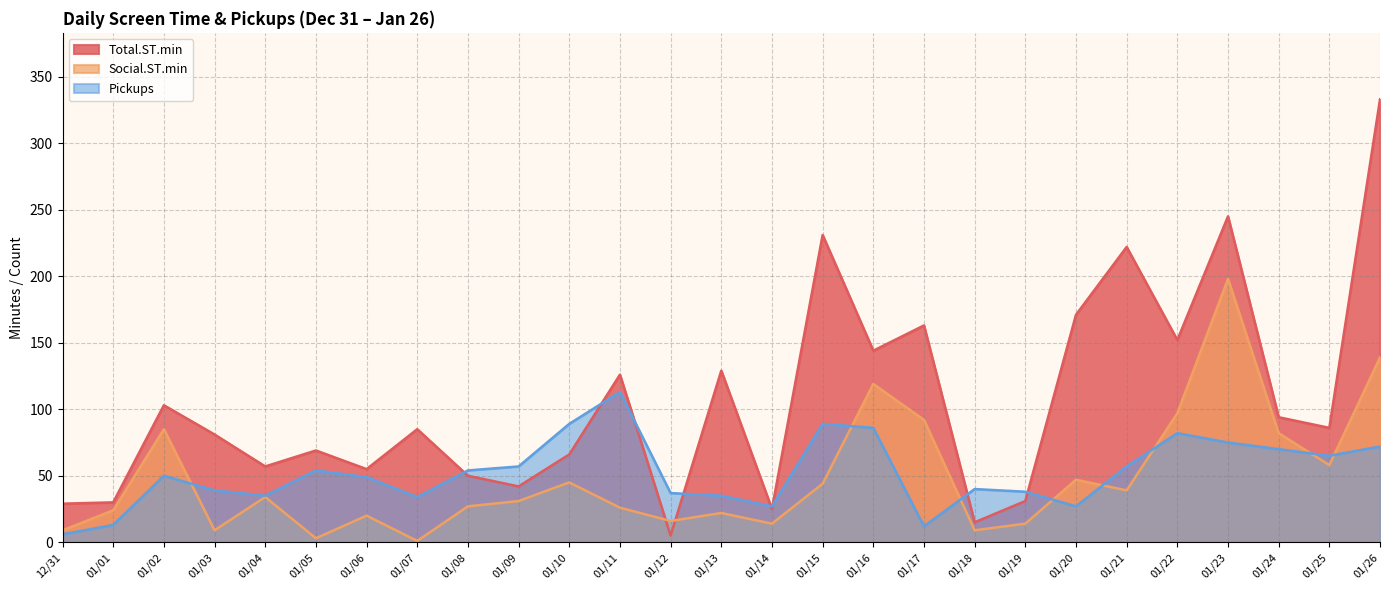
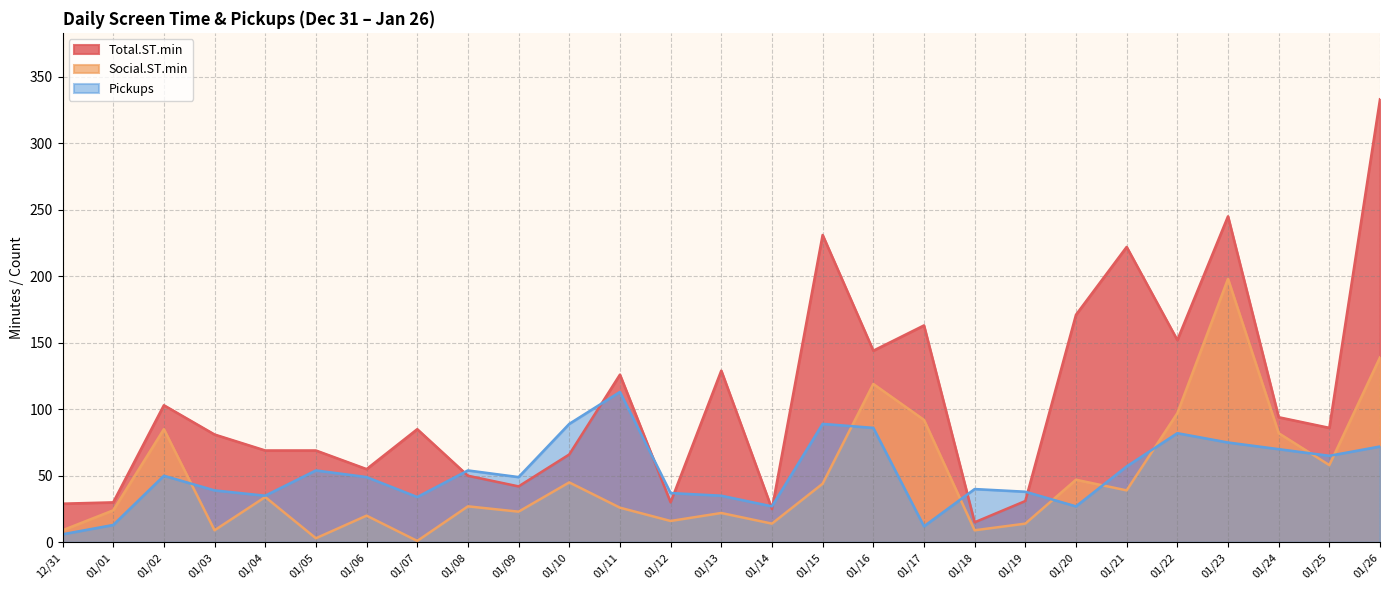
  {
    "Total.ST.min": {
      "12/31": 29,
      "01/01": 30,
      "01/02": 103,
      "01/03": 81,
-     "01/04": 57,
+     "01/04": 69,
      "01/05": 69,
      "01/06": 55,
      "01/07": 85,
      "01/08": 50,
      "01/09": 42,
      "01/10": 66,
      "01/11": 126,
-     "01/12": 5,
+     "01/12": 30,
      "01/13": 129,
      "01/14": 25,
      "01/15": 231,
      "01/16": 144,
      "01/17": 163,
      "01/18": 15,
      "01/19": 31,
      "01/20": 171,
      "01/21": 222,
      "01/22": 152,
      "01/23": 245,
      "01/24": 94,
      "01/25": 86,
      "01/26": 333
    },
    "Social.ST.min": {
      "12/31": 9,
      "01/01": 24,
      "01/02": 85,
      "01/03": 9,
      "01/05": 3,
      "01/06": 20,
      "01/07": 1,
      "01/08": 27,
-     "01/09": 31,
+     "01/09": 23,
      "01/10": 45,
      "01/11": 26,
      "01/12": 16,
      "01/13": 22,
      "01/14": 14,
      "01/15": 44,
      "01/16": 119,
      "01/17": 92,
      "01/18": 9,
      "01/19": 14,
      "01/20": 47,
      "01/21": 39,
      "01/22": 97,
      "01/23": 198,
      "01/24": 82,
      "01/25": 58,
      "01/26": 139
    },
    "Pickups": {
      "12/31": 6,
      "01/01": 13,
      "01/02": 50,
      "01/03": 39,
      "01/05": 54,
      "01/06": 49,
      "01/07": 34,
      "01/08": 54,
-     "01/09": 57,
+     "01/09": 49,
      "01/10": 89,
      "01/11": 113,
      "01/12": 37,
      "01/13": 35,
      "01/14": 27,
      "01/15": 89,
      "01/16": 86,
      "01/17": 12,
      "01/18": 40,
      "01/19": 38,
      "01/20": 27,
      "01/21": 57,
      "01/22": 82,
      "01/23": 75,
      "01/24": 70,
      "01/25": 65,
      "01/26": 72
    }
  }
